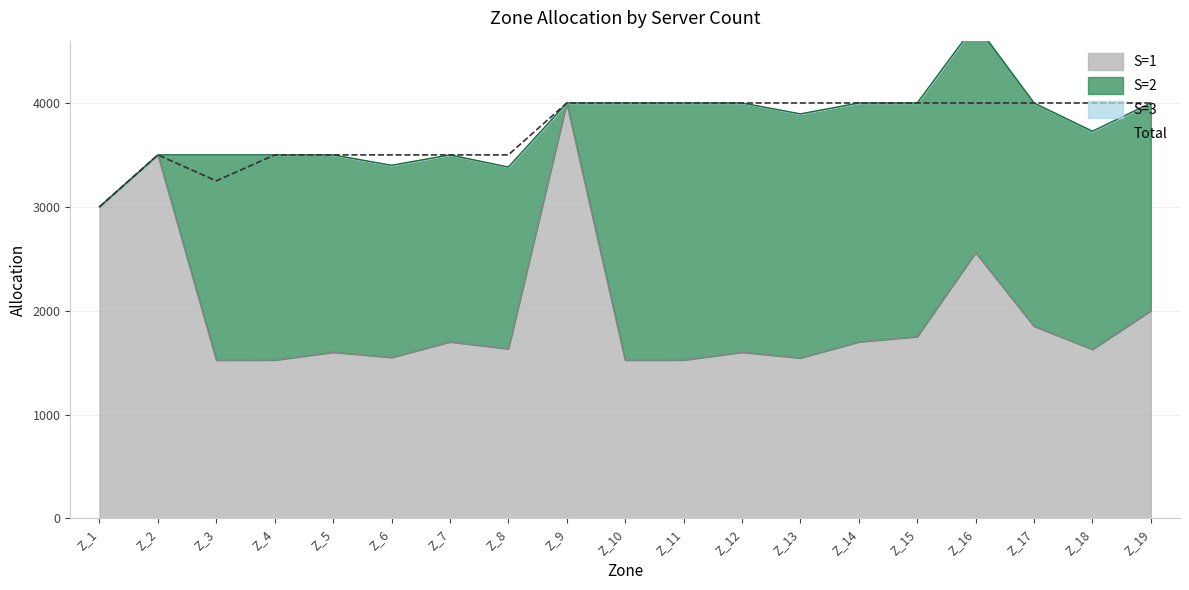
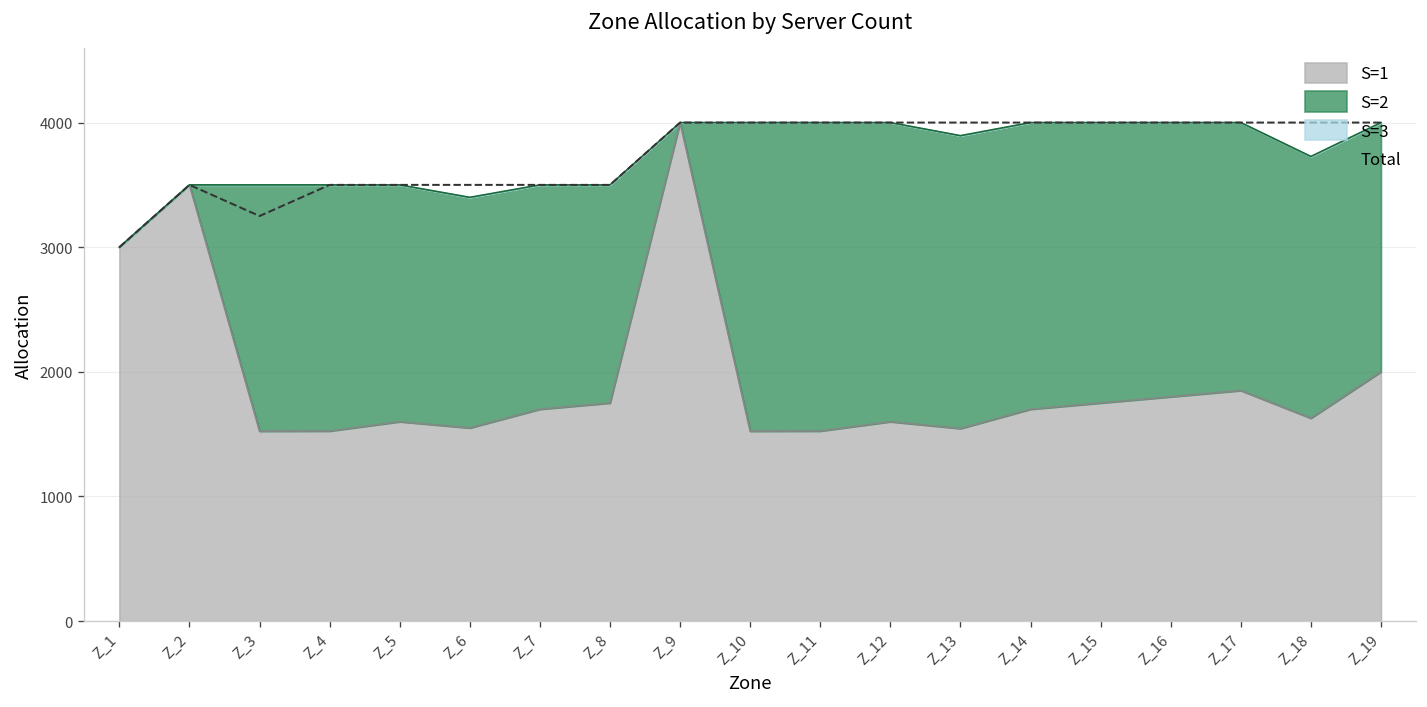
  {
    "S=1": {
      "Z_3": 1520,
      "Z_4": 1530,
      "Z_5": 1600,
      "Z_6": 1550,
      "Z_7": 1700,
-     "Z_8": 1630,
+     "Z_8": 1750,
      "Z_10": 1520,
      "Z_11": 1530,
      "Z_12": 1600,
      "Z_13": 1550,
      "Z_14": 1700,
      "Z_15": 1750,
-     "Z_16": 2560,
+     "Z_16": 1800,
      "Z_17": 1850,
      "Z_18": 1630,
      "Z_19": 2000
    },
    "Total": {
      "Z_3": 3250,
      "Z_6": 3500,
      "Z_13": 4000,
      "Z_18": 4000
    }
  }
